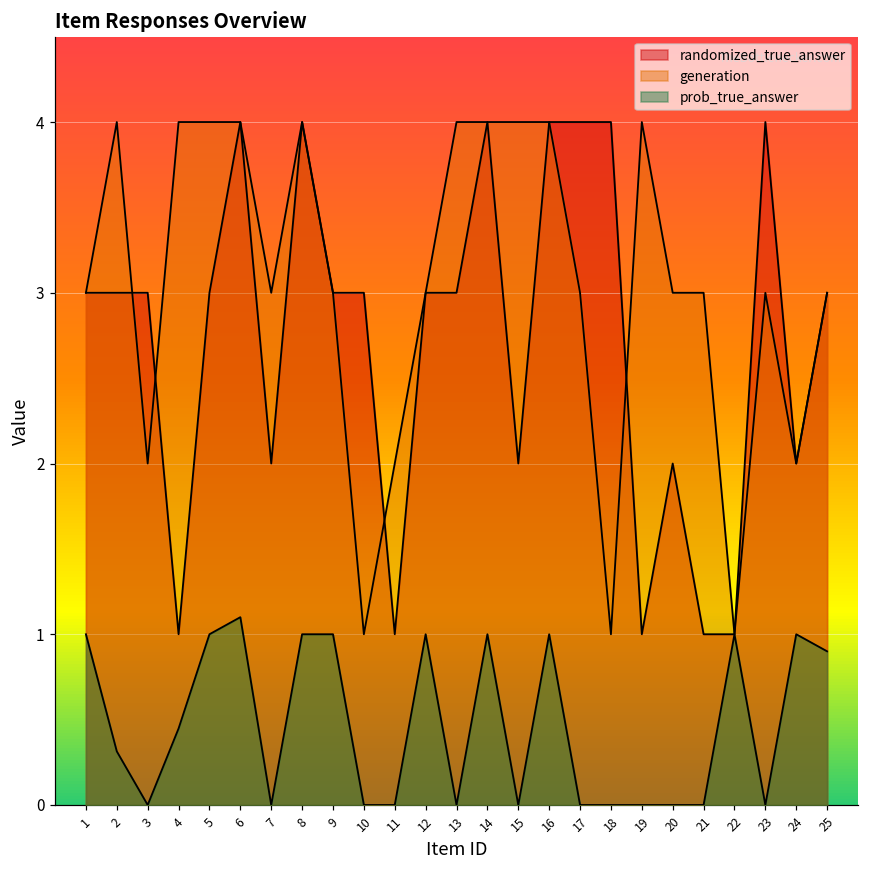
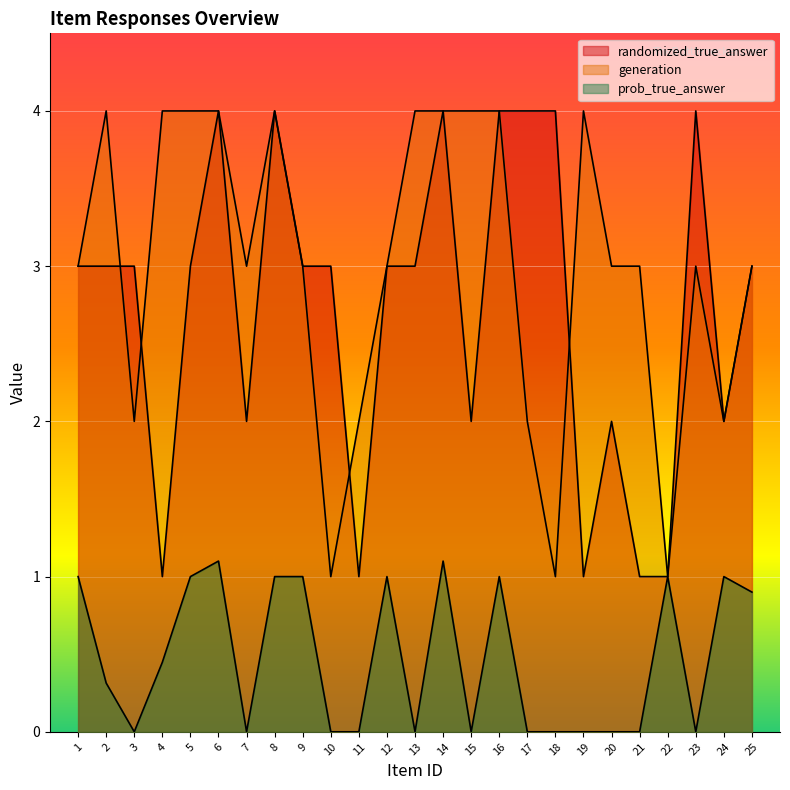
  {
    "randomized_true_answer": {
      "2": 3.0,
      "3": 3.0,
      "4": 1.0,
      "5": 3.0,
      "7": 2.0,
      "10": 3.0,
      "11": 1.0,
      "13": 3.0,
      "15": 2.0,
      "17": 4.0,
      "18": 4.0,
      "19": 1.0,
      "20": 2.0,
      "21": 1.0,
      "23": 4.0
    },
    "generation": {
      "2": 4,
      "3": 2,
      "4": 4,
      "5": 4,
      "7": 3,
      "10": 1,
      "11": 2,
      "13": 4,
      "15": 4,
-     "17": 3,
+     "17": 2,
      "18": 1,
      "19": 4,
      "20": 3,
      "21": 3,
      "23": 3
    },
    "prob_true_answer": {
      "1": 1.0,
      "2": 0.3,
      "3": 0.0,
      "4": 0.45,
      "5": 1.0,
      "6": 1.1,
      "7": 0.0,
      "8": 1.0,
      "9": 1.0,
      "10": 0.0,
      "11": 0.0,
      "12": 1.0,
      "13": 0.0,
-     "14": 1.0,
+     "14": 1.1,
      "15": 0.0,
      "16": 1.0,
      "17": 0.0,
      "18": 0.0,
      "19": 0.0,
      "20": 0.0,
      "21": 0.0,
      "23": 0.0,
      "24": 1.0,
      "25": 0.9
    }
  }
